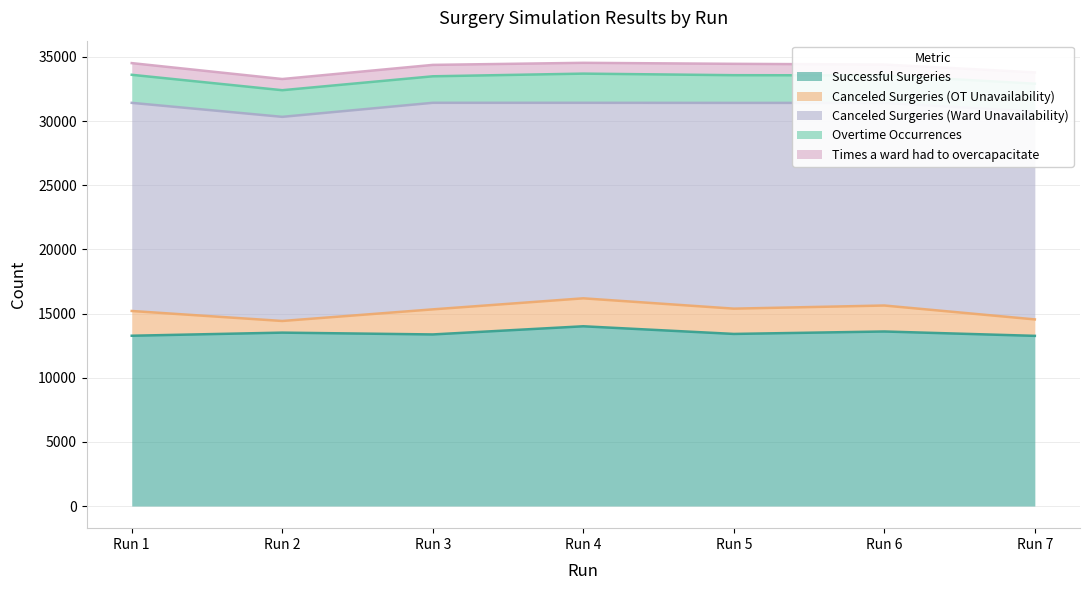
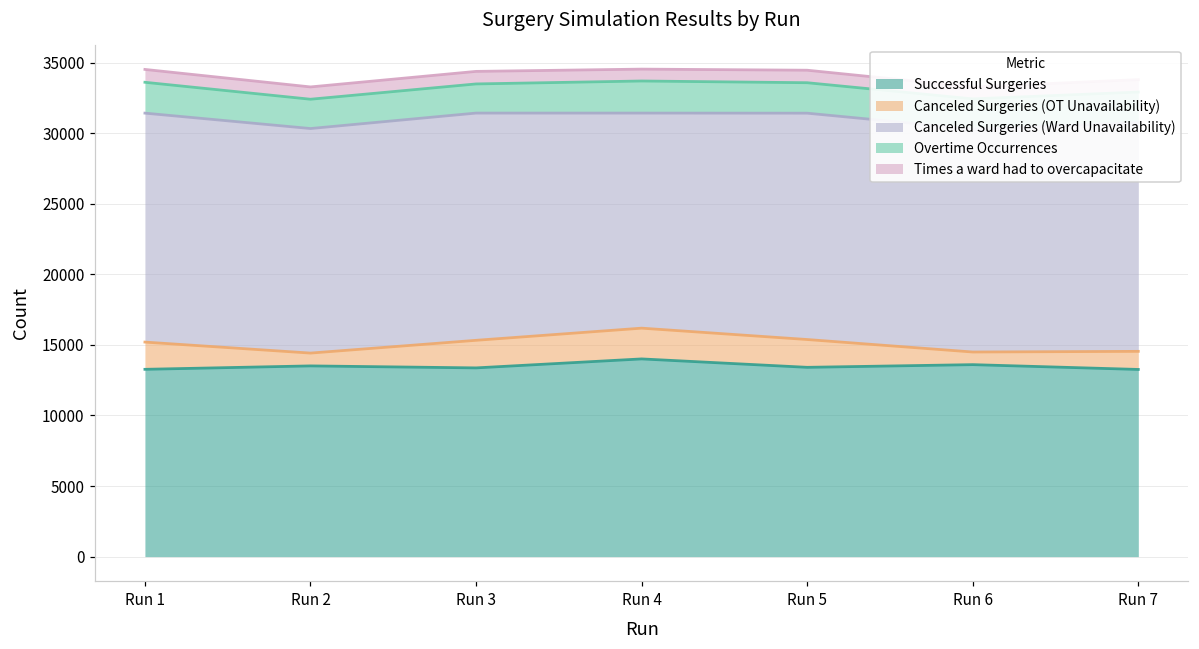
  {
    "Canceled Surgeries (OT Unavailability)": {
      "Run 1": 1900,
      "Run 2": 900,
      "Run 3": 2000,
      "Run 4": 2200,
      "Run 5": 2000,
-     "Run 6": 2000,
+     "Run 6": 900,
      "Run 7": 1300
    }
  }
